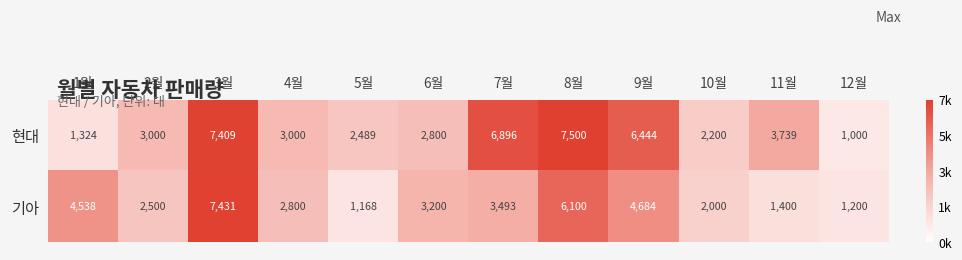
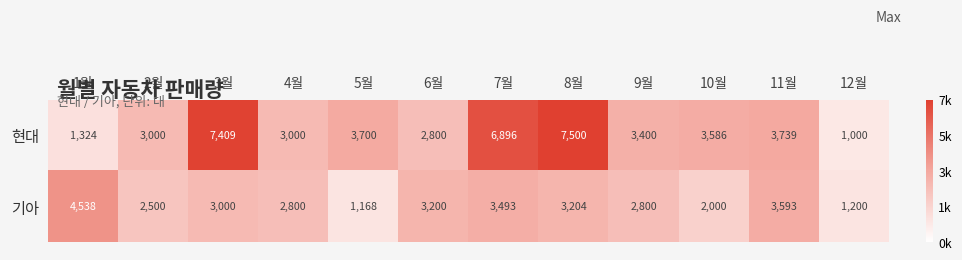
  {
    "현대": {
      "1월": "1,324",
      "2월": "3,000",
      "3월": "7,409",
      "4월": "3,000",
-     "5월": "2,489",
+     "5월": "3,700",
      "6월": "2,800",
      "7월": "6,896",
      "8월": "7,500",
-     "9월": "6,444",
-     "10월": "2,200",
+     "9월": "3,400",
+     "10월": "3,586",
      "11월": "3,739",
      "12월": "1,000"
    },
    "기아": {
      "1월": "4,538",
      "2월": "2,500",
-     "3월": "7,431",
+     "3월": "3,000",
      "4월": "2,800",
      "5월": "1,168",
      "6월": "3,200",
      "7월": "3,493",
-     "8월": "6,100",
-     "9월": "4,684",
+     "8월": "3,204",
+     "9월": "2,800",
      "10월": "2,000",
-     "11월": "1,400",
+     "11월": "3,593",
      "12월": "1,200"
    }
  }
